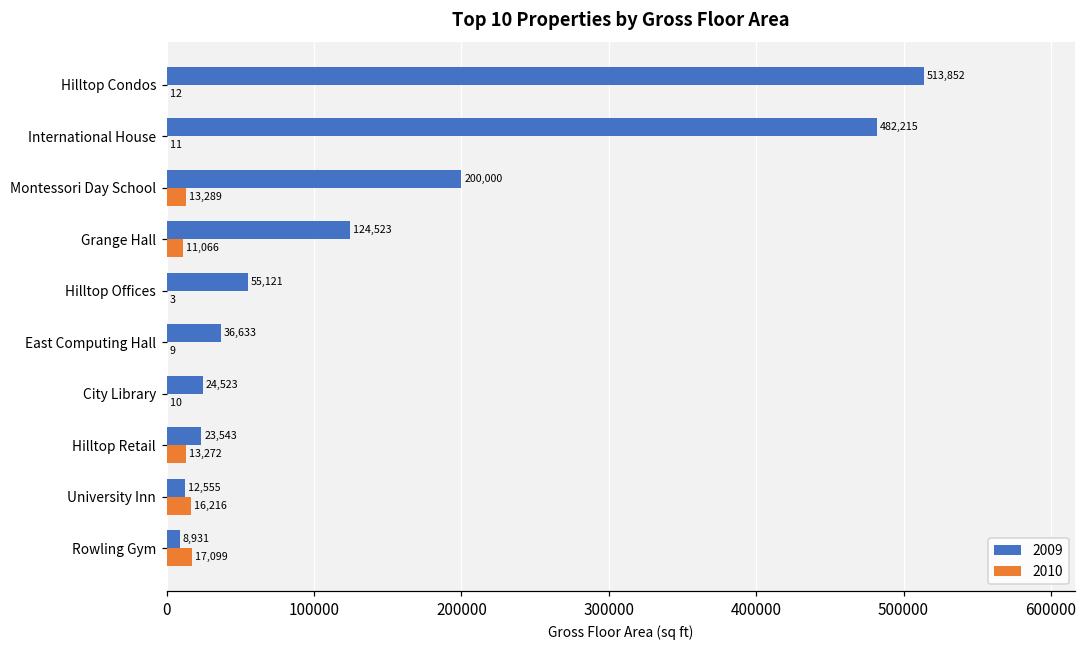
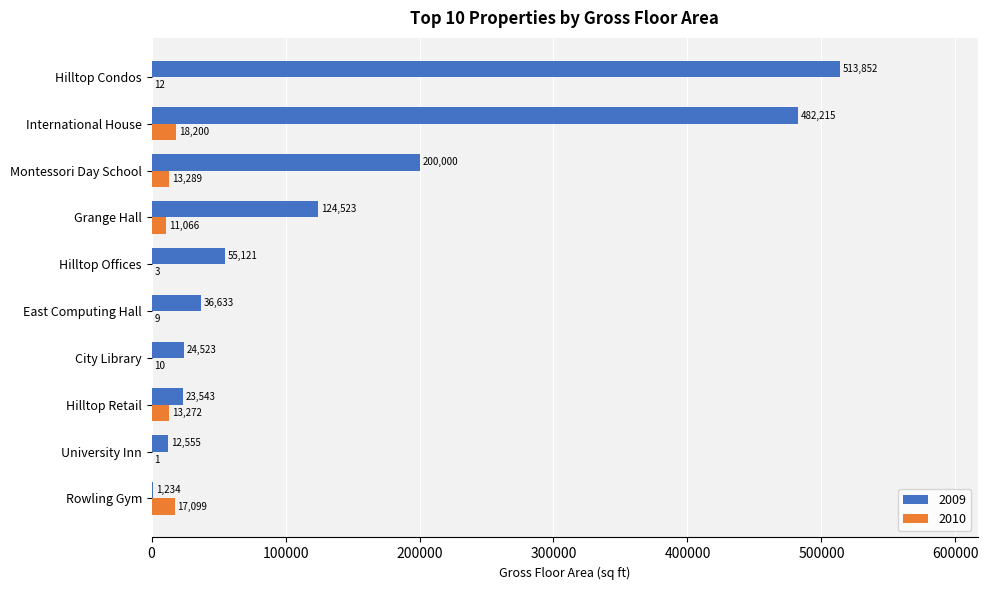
  {
    "2009": {
      "Hilltop Condos": "513,852",
      "International House": "482,215",
      "Montessori Day School": "200,000",
      "Grange Hall": "124,523",
      "Hilltop Offices": "55,121",
      "East Computing Hall": "36,633",
      "City Library": "24,523",
      "Hilltop Retail": "23,543",
      "University Inn": "12,555",
-     "Rowling Gym": "8,931"
+     "Rowling Gym": "1,234"
    },
    "2010": {
      "Hilltop Condos": "12",
-     "International House": "11",
+     "International House": "18,200",
      "Montessori Day School": "13,289",
      "Grange Hall": "11,066",
      "Hilltop Offices": "3",
      "East Computing Hall": "9",
      "City Library": "10",
      "Hilltop Retail": "13,272",
-     "University Inn": "16,216",
+     "University Inn": "1",
      "Rowling Gym": "17,099"
    }
  }
